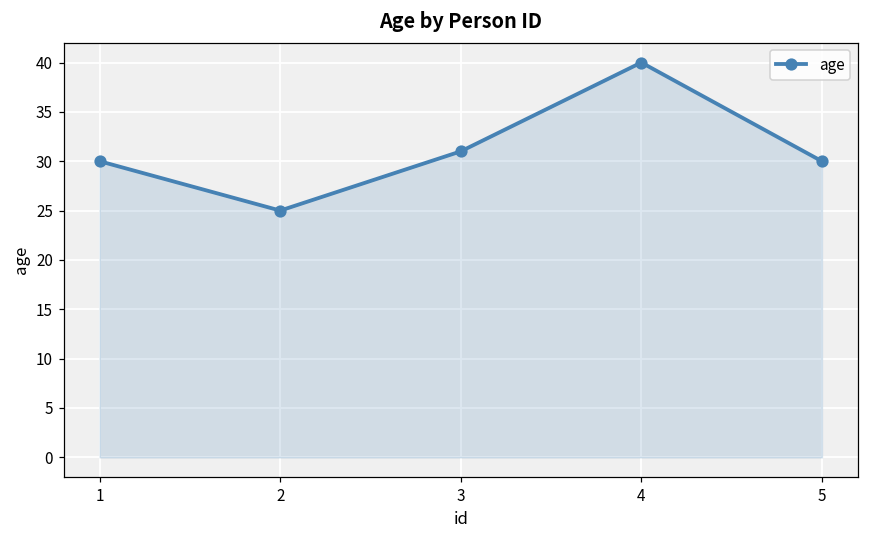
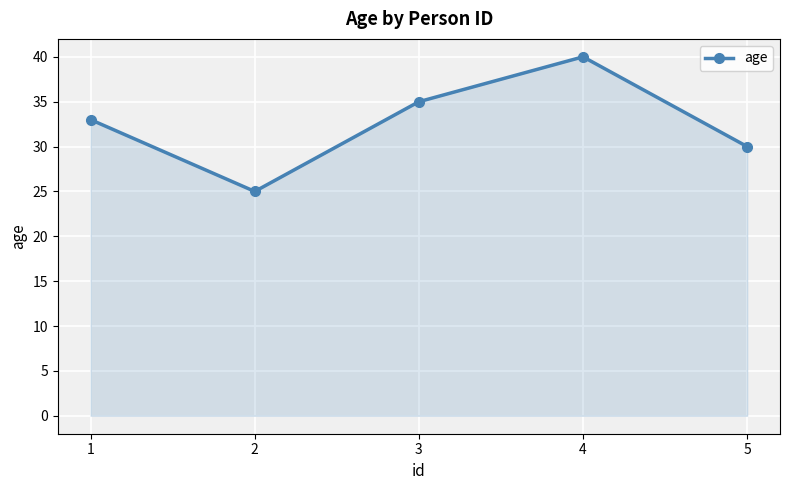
  {
-   "1": 30,
+   "1": 33,
    "2": 25,
-   "3": 31,
+   "3": 35,
    "4": 40,
    "5": 30
  }
